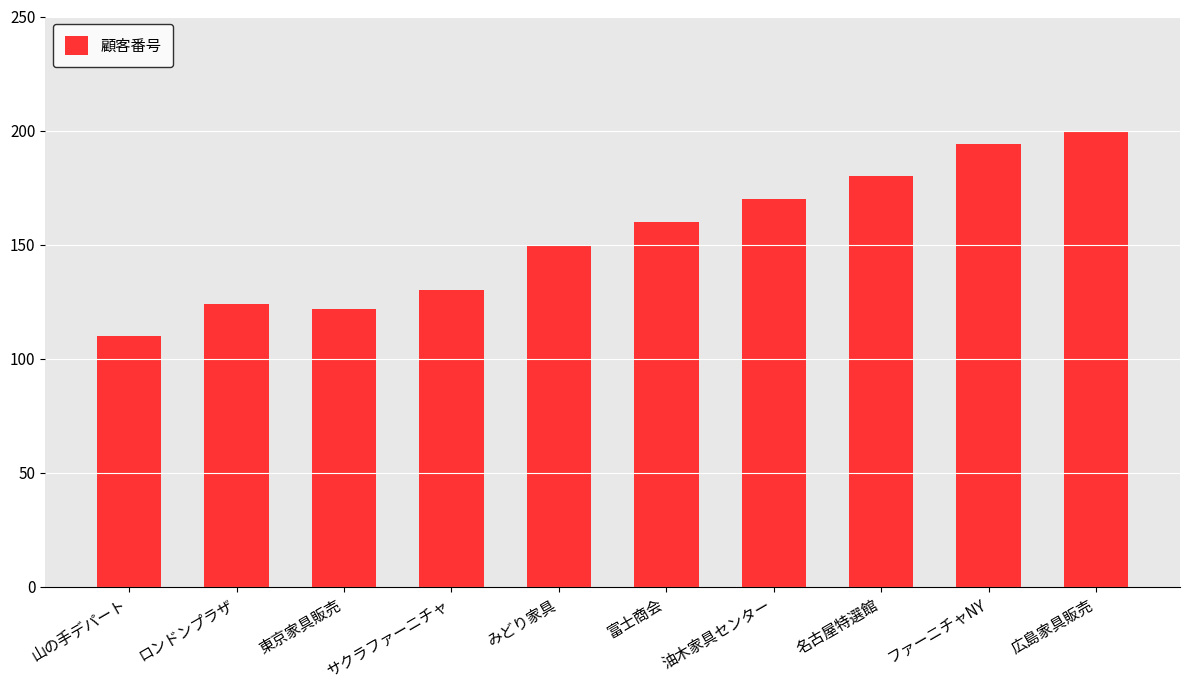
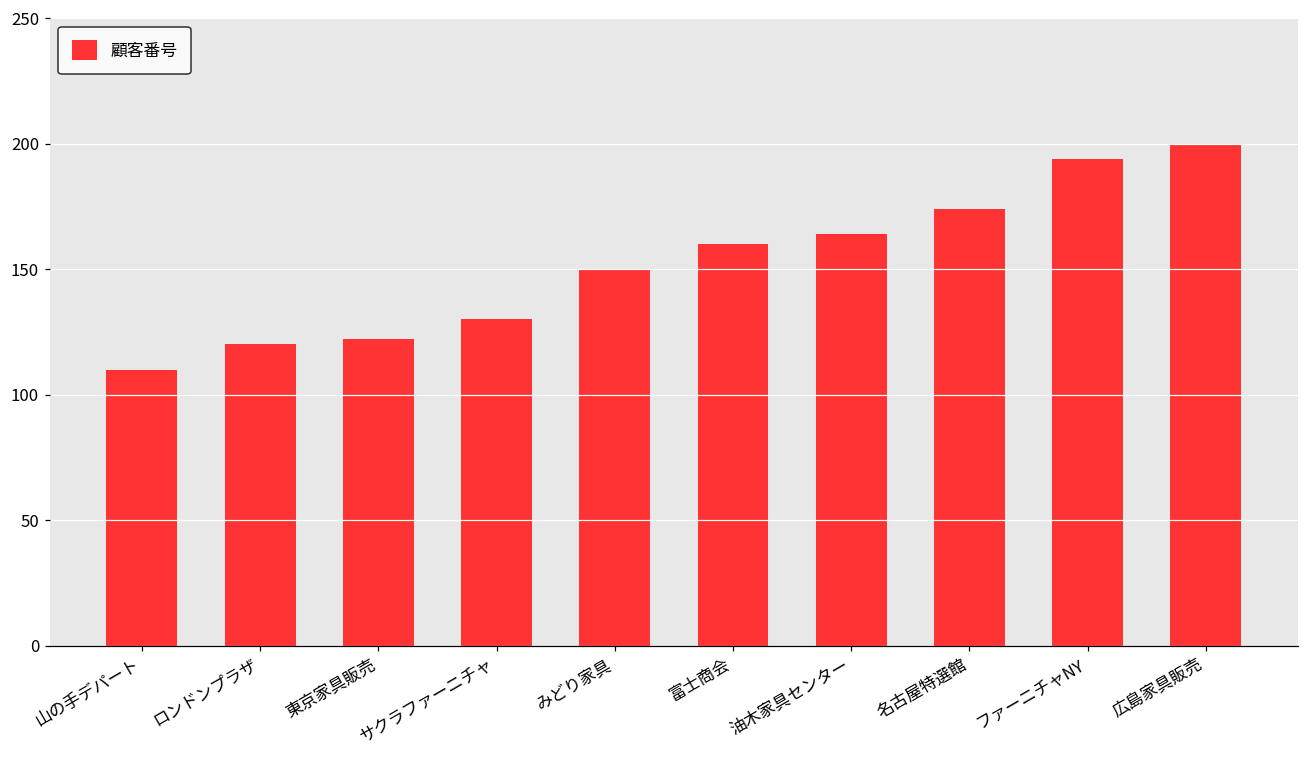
  {
    "山の手デパート": 110,
-   "ロンドンプラザ": 124,
+   "ロンドンプラザ": 120,
    "東京家具販売": 122,
    "サクラファーニチャ": 130,
    "みどり家具": 150,
    "富士商会": 160,
-   "油木家具センター": 170,
-   "名古屋特選館": 180,
+   "油木家具センター": 164,
+   "名古屋特選館": 174,
    "ファーニチャNY": 194,
    "広島家具販売": 200
  }
